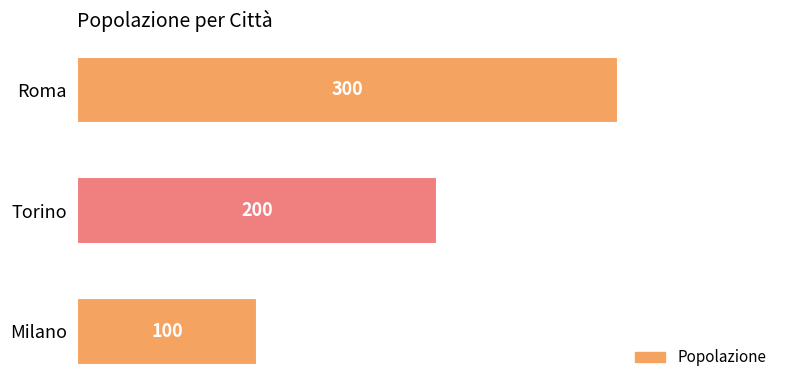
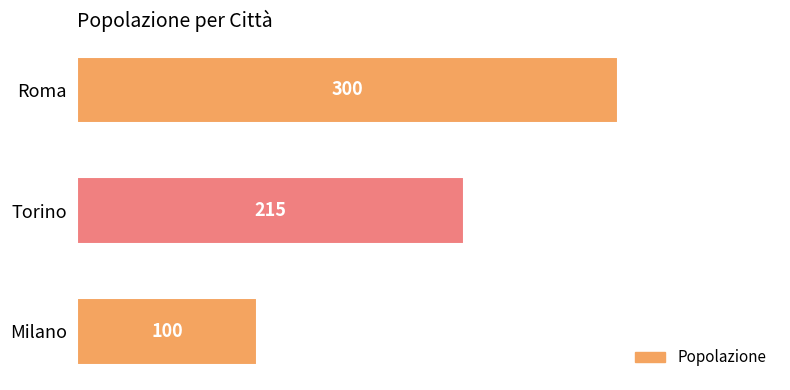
  {
    "Roma": 300,
-   "Torino": 200,
+   "Torino": 215,
    "Milano": 100
  }
